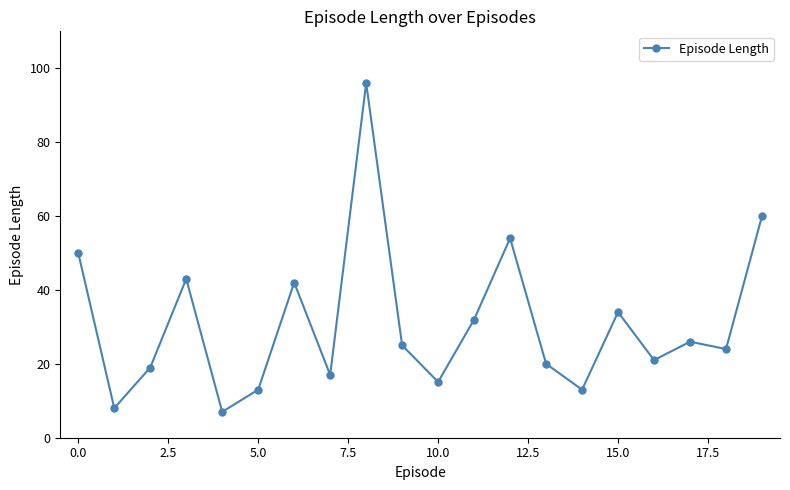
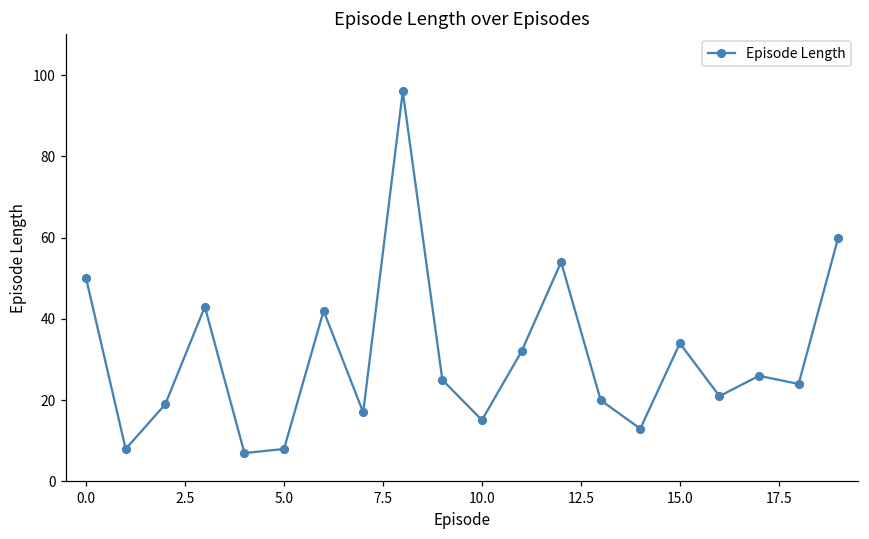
  {
    "0.0": 50,
-   "5.0": 13,
+   "5.0": 8,
    "10.0": 15,
    "15.0": 34
  }
